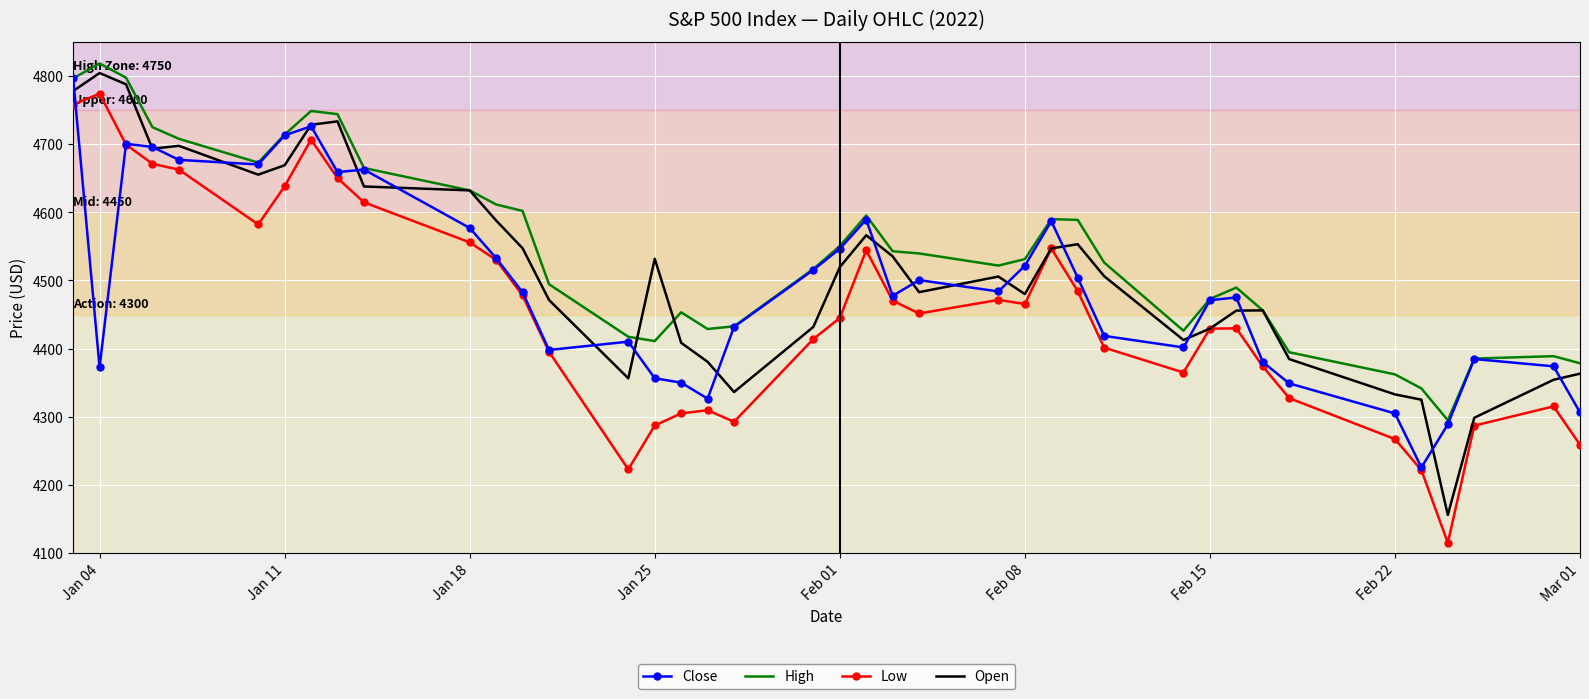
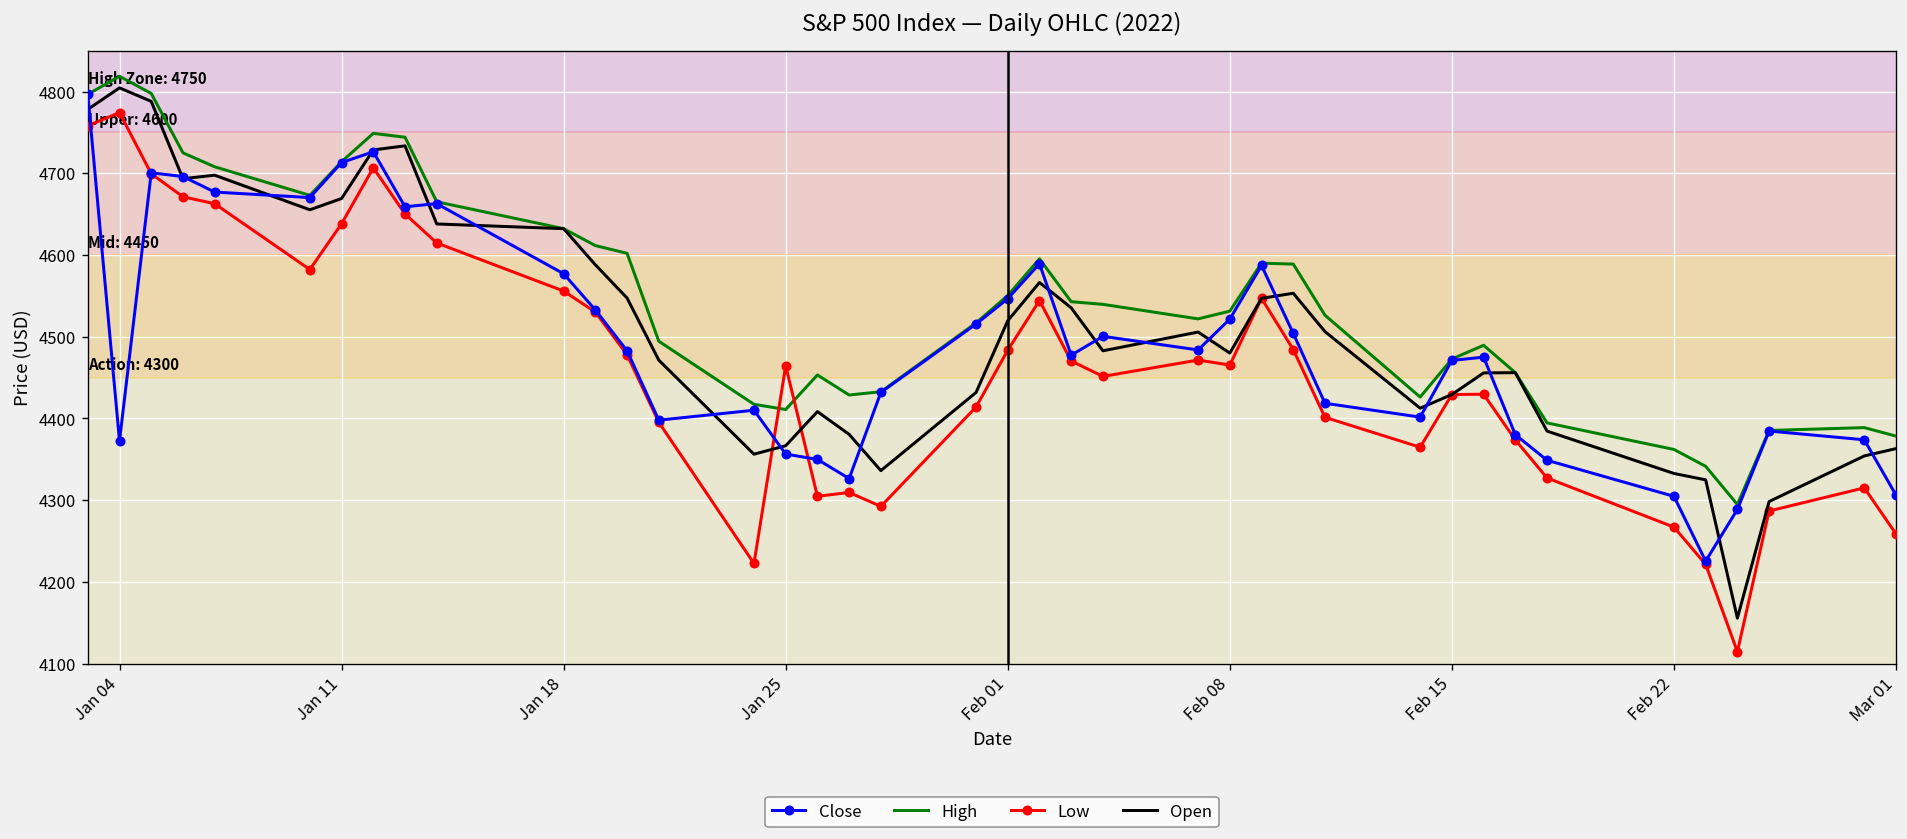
  {
    "Close": {
      "Jan 04": 4370,
      "Jan 18": 4580,
      "Jan 25": 4360,
      "Feb 01": 4550,
      "Feb 08": 4520,
      "Feb 22": 4300,
      "Mar 01": 4310
    },
    "High": {
      "Jan 25": 4410,
      "Feb 01": 4550,
      "Feb 08": 4530,
      "Feb 22": 4360,
      "Mar 01": 4380
    },
    "Low": {
      "Jan 11": 4640,
      "Jan 18": 4560,
-     "Jan 25": 4290,
-     "Feb 01": 4440,
+     "Jan 25": 4460,
+     "Feb 01": 4480,
      "Feb 08": 4470,
      "Feb 22": 4270,
      "Mar 01": 4260
    },
    "Open": {
      "Jan 04": 4800,
      "Jan 11": 4670,
-     "Jan 25": 4530,
+     "Jan 25": 4370,
      "Feb 01": 4520,
      "Feb 08": 4480,
      "Feb 22": 4330,
      "Mar 01": 4360
    }
  }
